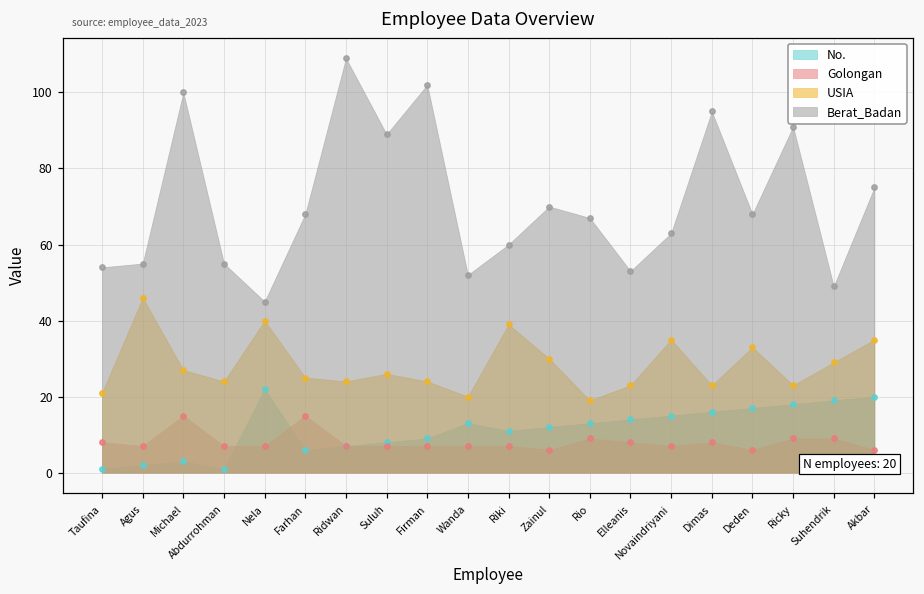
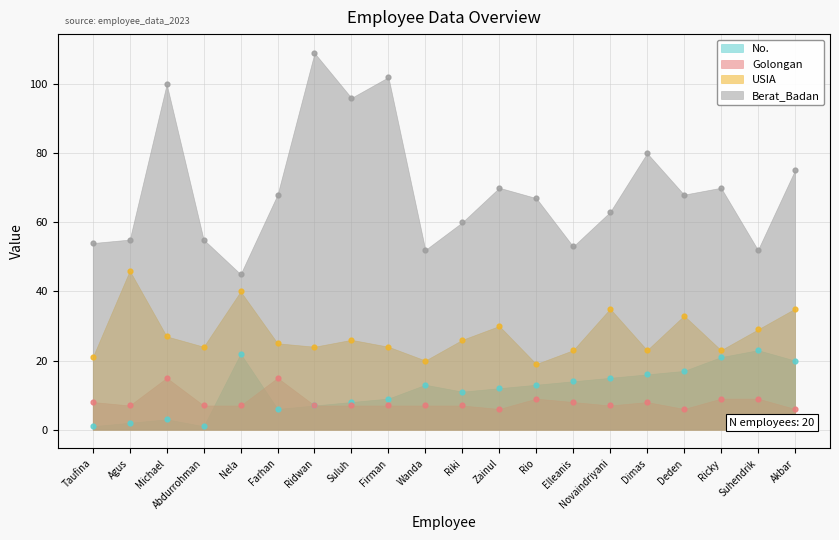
  {
    "No.": {
      "Taufina": 1,
      "Agus": 2,
      "Michael": 3,
      "Abdurrohman": 1,
      "Nela": 22,
      "Farhan": 6,
      "Suluh": 8,
      "Firman": 9,
      "Wanda": 13,
      "Riki": 11,
      "Zainul": 12,
      "Rio": 13,
      "Elleanis": 14,
      "Novaindriyani": 15,
      "Dimas": 16,
      "Deden": 17,
-     "Ricky": 18,
-     "Suhendrik": 19,
+     "Ricky": 21,
+     "Suhendrik": 23,
      "Akbar": 20
    },
    "Golongan": {
      "Taufina": 8,
      "Agus": 7,
      "Michael": 15,
      "Abdurrohman": 7,
      "Nela": 7,
      "Farhan": 15,
      "Suluh": 7,
      "Firman": 7,
      "Wanda": 7,
      "Riki": 7,
      "Zainul": 6,
      "Rio": 9,
      "Elleanis": 8,
      "Novaindriyani": 7,
      "Dimas": 8,
      "Deden": 6,
      "Ricky": 9,
      "Suhendrik": 9
    },
    "USIA": {
      "Taufina": 21,
      "Agus": 46,
      "Michael": 27,
      "Abdurrohman": 24,
      "Nela": 40,
      "Farhan": 25,
      "Ridwan": 24,
      "Suluh": 26,
      "Firman": 24,
      "Wanda": 20,
-     "Riki": 39,
+     "Riki": 26,
      "Zainul": 30,
      "Rio": 19,
      "Elleanis": 23,
      "Novaindriyani": 35,
      "Dimas": 23,
      "Deden": 33,
      "Ricky": 23,
      "Suhendrik": 29,
      "Akbar": 35
    },
    "Berat_Badan": {
      "Taufina": 54,
      "Agus": 55,
      "Michael": 100,
      "Abdurrohman": 55,
      "Nela": 45,
      "Farhan": 68,
      "Ridwan": 109,
-     "Suluh": 89,
+     "Suluh": 96,
      "Firman": 102,
      "Wanda": 52,
      "Riki": 60,
      "Zainul": 70,
      "Rio": 67,
      "Elleanis": 53,
      "Novaindriyani": 63,
-     "Dimas": 95,
+     "Dimas": 80,
      "Deden": 68,
-     "Ricky": 91,
-     "Suhendrik": 49,
+     "Ricky": 70,
+     "Suhendrik": 52,
      "Akbar": 75
    }
  }
